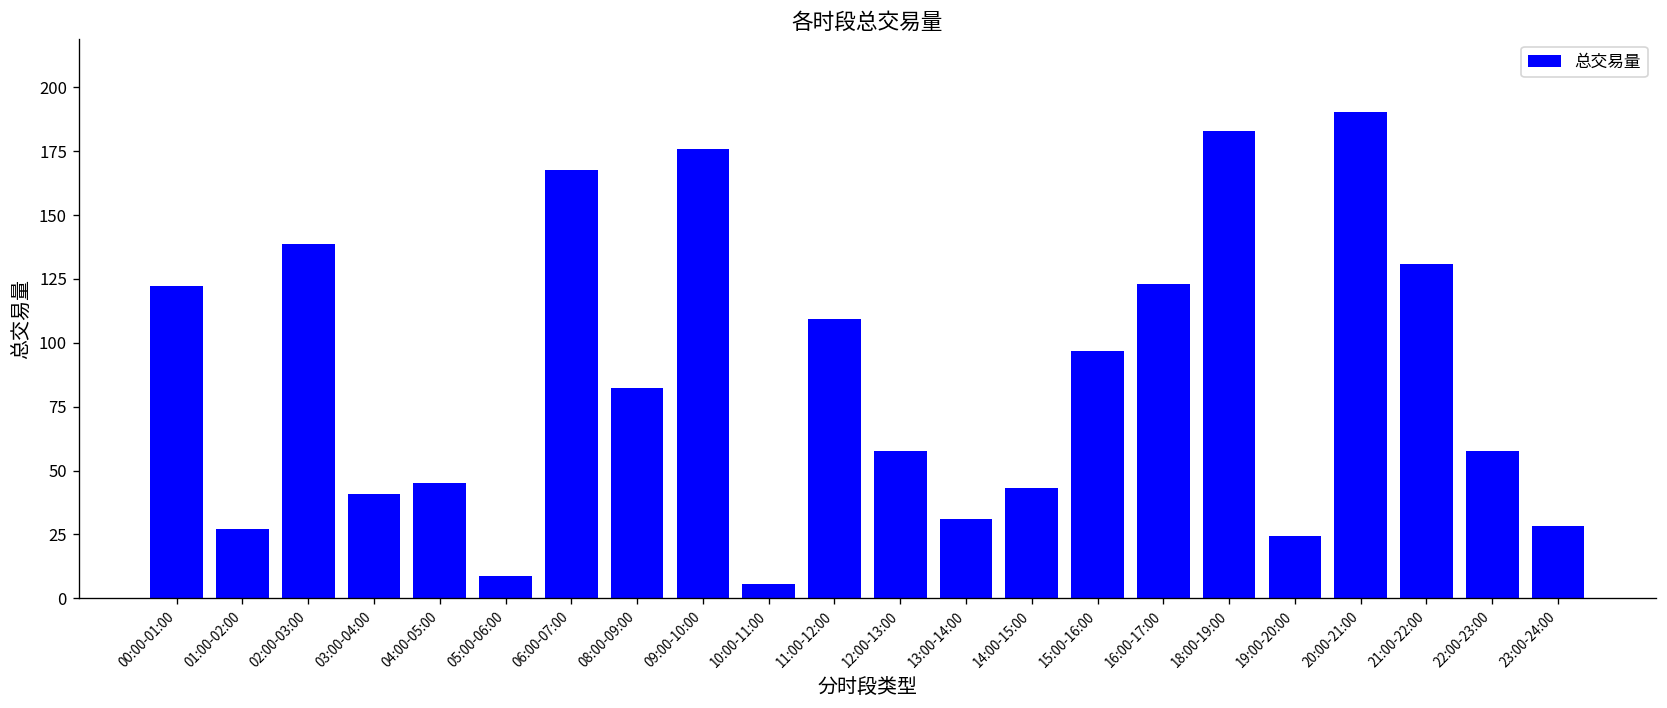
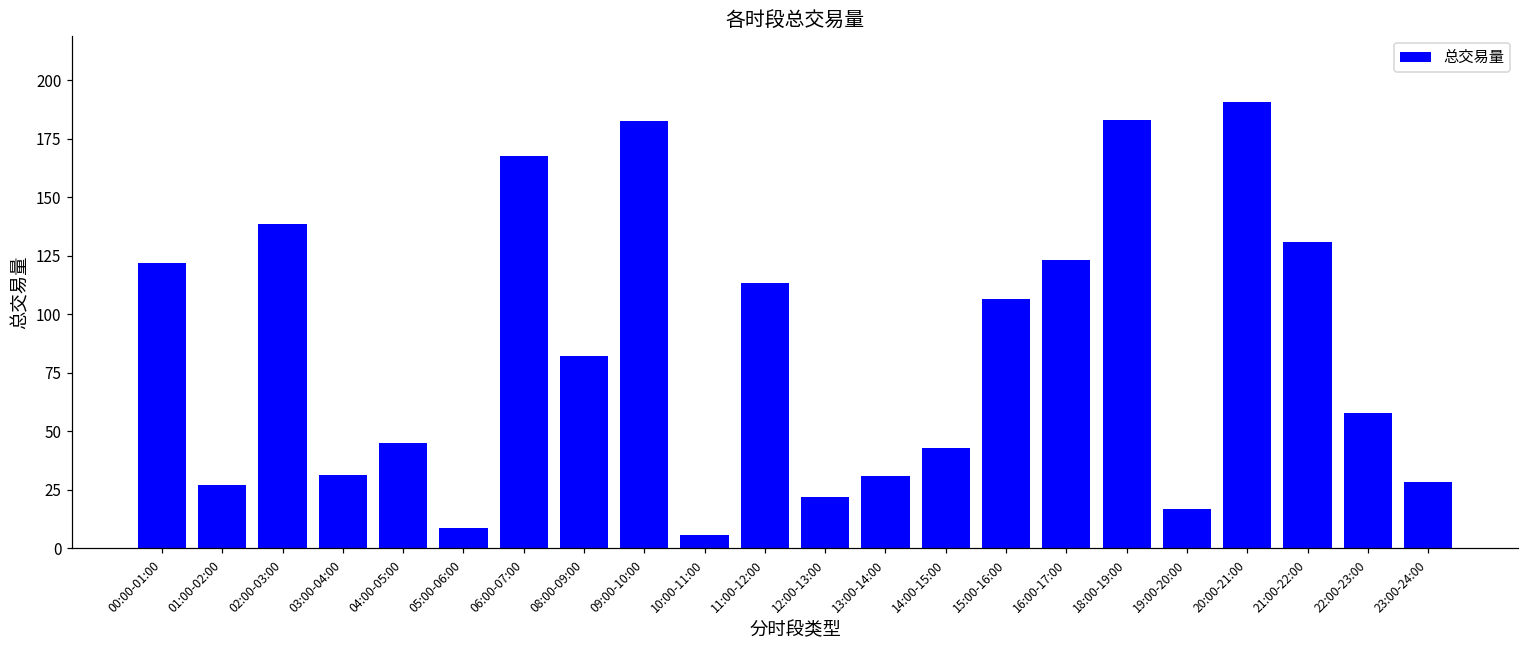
  {
    "00:00-01:00": 122,
    "01:00-02:00": 27,
    "02:00-03:00": 139,
-   "03:00-04:00": 41,
+   "03:00-04:00": 32,
    "04:00-05:00": 45,
    "05:00-06:00": 9,
    "06:00-07:00": 168,
    "08:00-09:00": 82,
-   "09:00-10:00": 176,
+   "09:00-10:00": 183,
    "10:00-11:00": 6,
-   "11:00-12:00": 109,
-   "12:00-13:00": 58,
+   "11:00-12:00": 113,
+   "12:00-13:00": 22,
    "13:00-14:00": 31,
    "14:00-15:00": 43,
-   "15:00-16:00": 97,
+   "15:00-16:00": 106,
    "16:00-17:00": 123,
    "18:00-19:00": 183,
-   "19:00-20:00": 24,
+   "19:00-20:00": 17,
    "20:00-21:00": 190,
    "21:00-22:00": 131,
    "22:00-23:00": 58,
    "23:00-24:00": 28
  }
